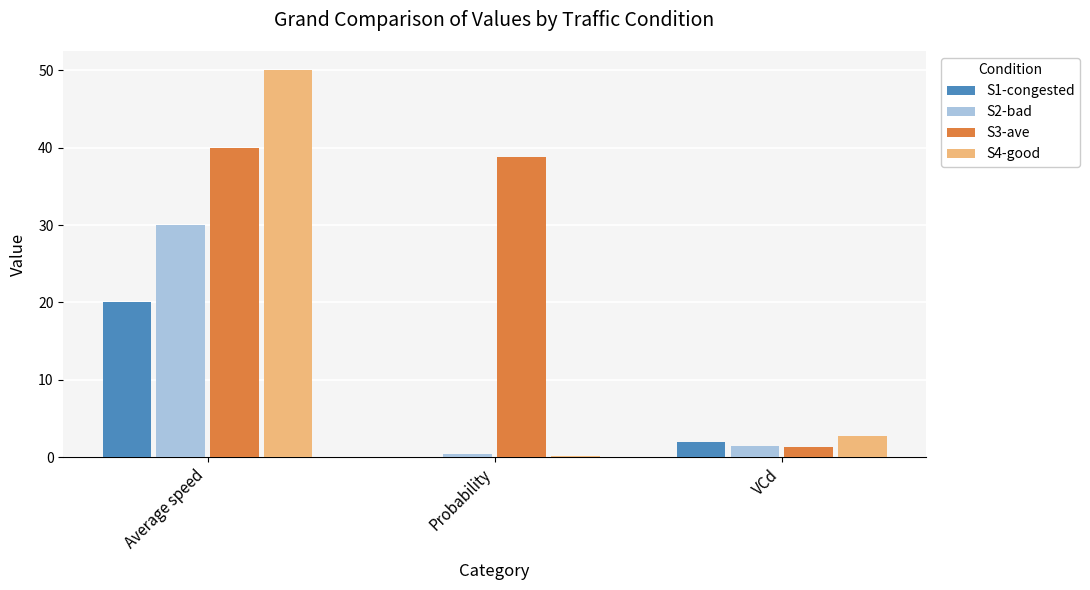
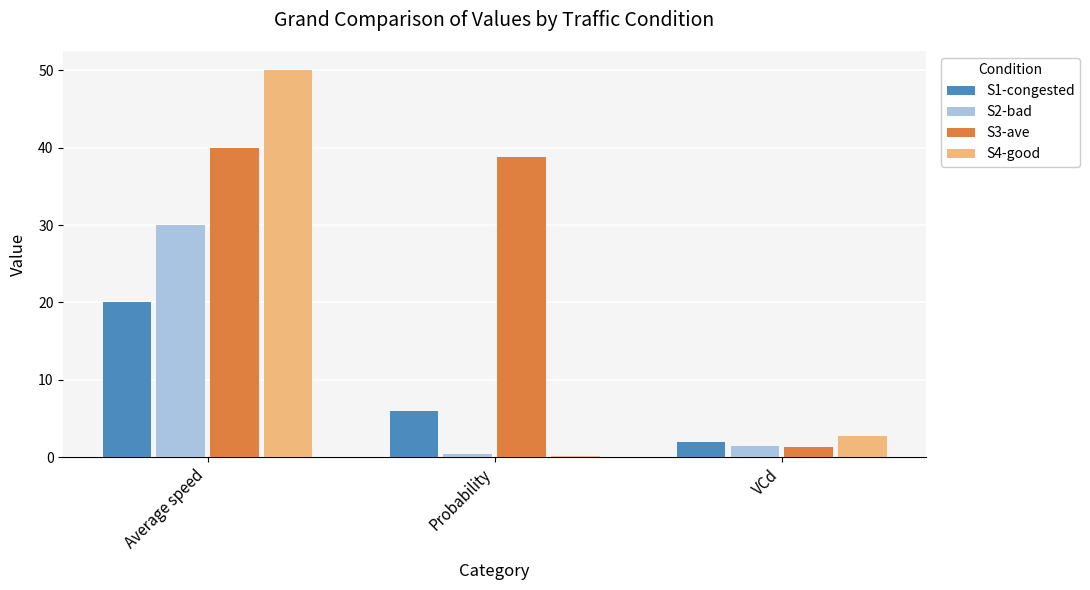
  {
    "S1-congested": {
      "Average speed": 20,
-     "Probability": 0,
+     "Probability": 6,
      "VCd": 2
    },
    "S2-bad": {
      "Average speed": 30,
      "Probability": 0,
      "VCd": 1
    },
    "S3-ave": {
      "Average speed": 40,
      "Probability": 39,
      "VCd": 1
    },
    "S4-good": {
      "Average speed": 50,
      "VCd": 3
    }
  }
